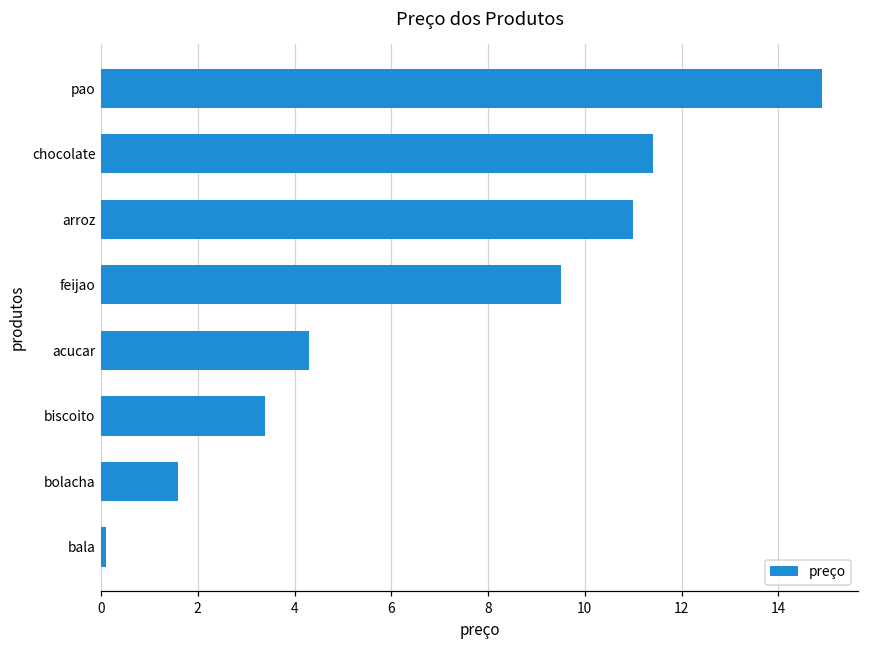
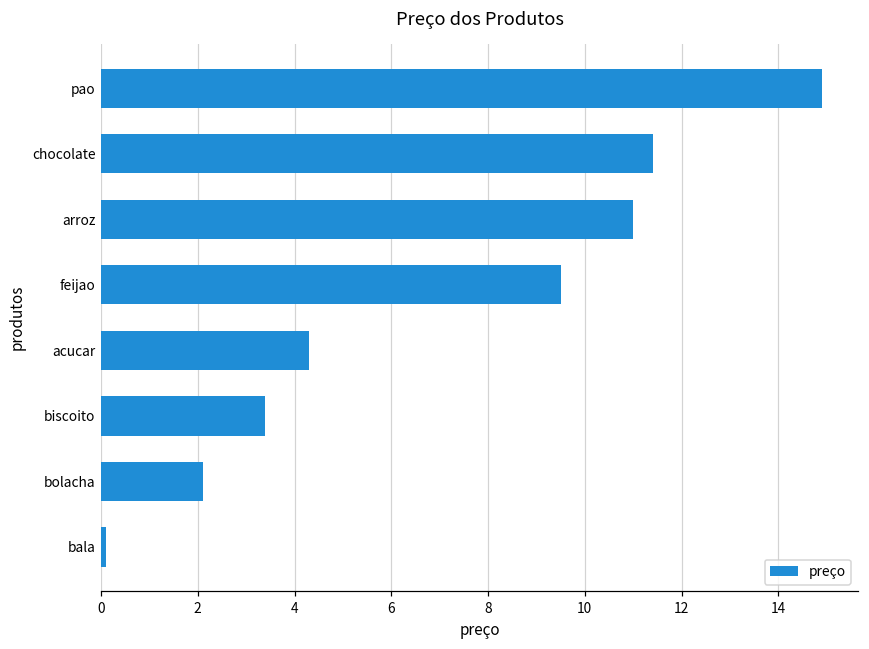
  {
    "pao": 14.9,
    "chocolate": 11.4,
    "arroz": 11.0,
    "feijao": 9.5,
    "acucar": 4.3,
    "biscoito": 3.4,
-   "bolacha": 1.6,
+   "bolacha": 2.1,
    "bala": 0.1
  }
